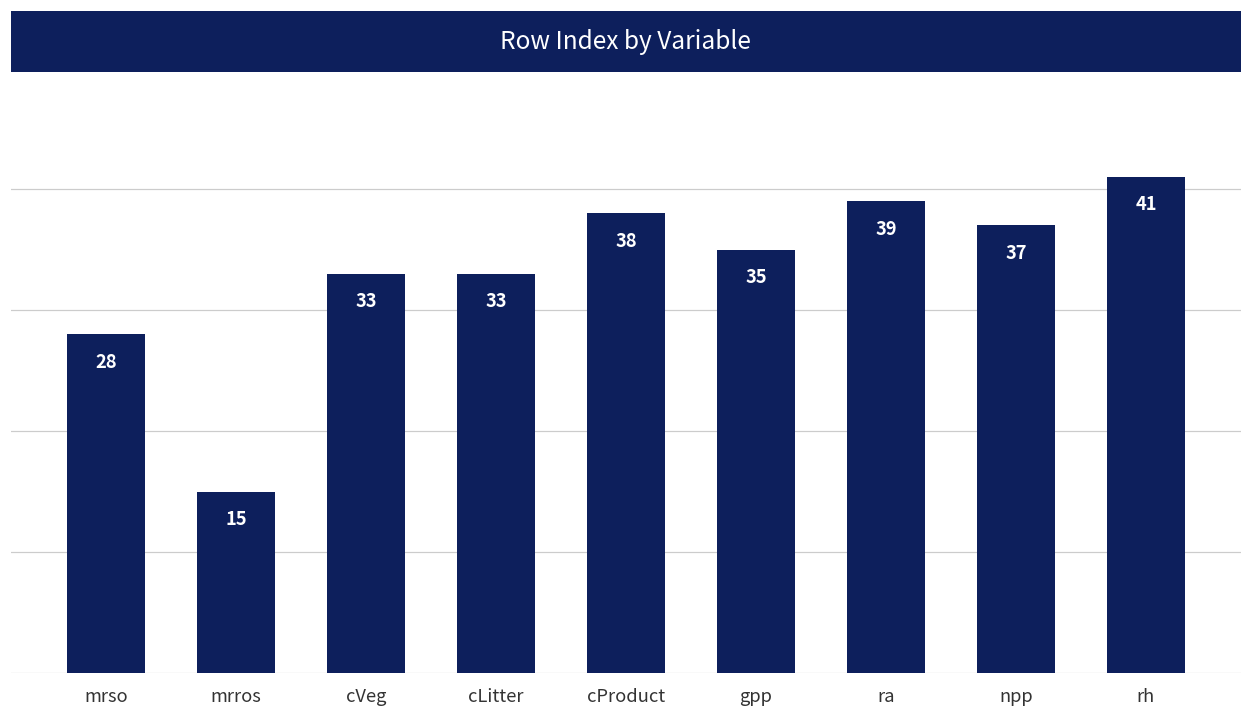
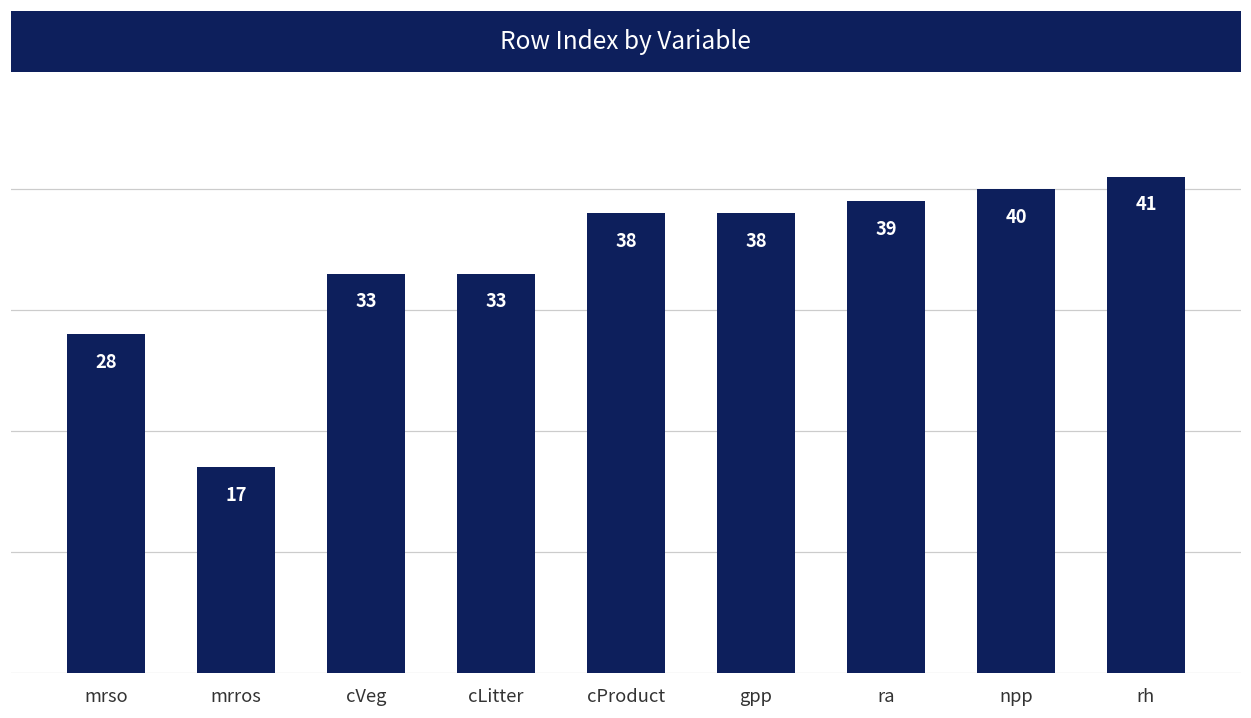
  {
    "mrso": 28,
-   "mrros": 15,
+   "mrros": 17,
    "cVeg": 33,
    "cLitter": 33,
    "cProduct": 38,
-   "gpp": 35,
+   "gpp": 38,
    "ra": 39,
-   "npp": 37,
+   "npp": 40,
    "rh": 41
  }
